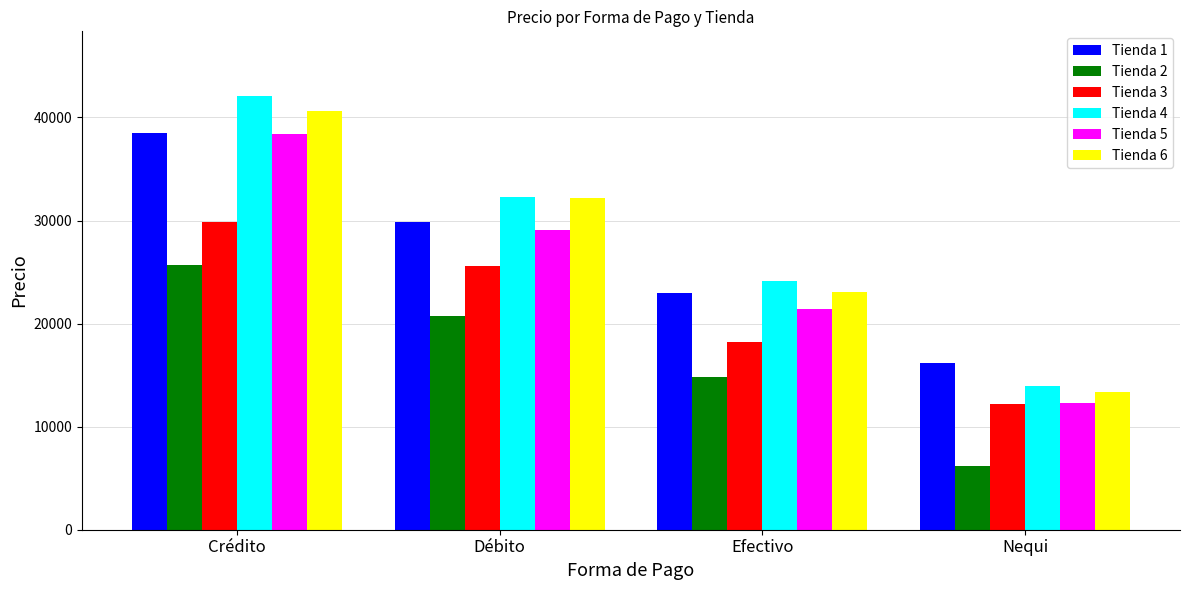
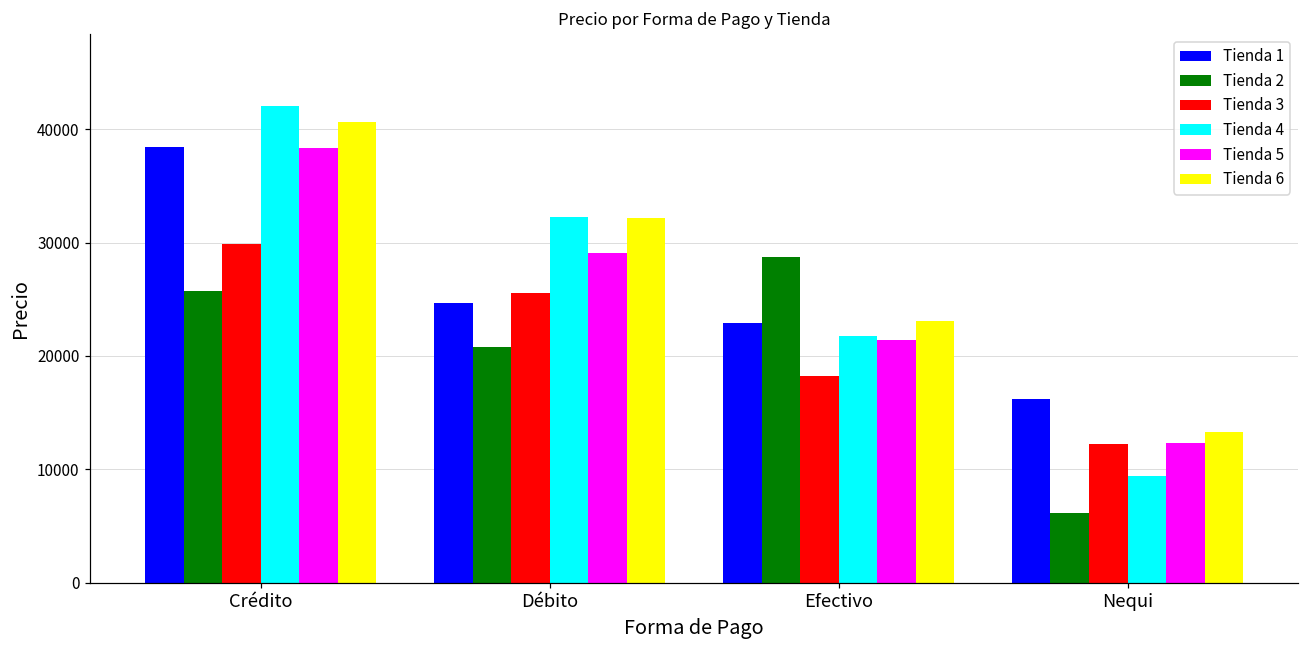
  {
    "Tienda 1": {
      "Crédito": 38500,
-     "Débito": 29900,
+     "Débito": 24700,
      "Efectivo": 22900,
      "Nequi": 16200
    },
    "Tienda 2": {
      "Crédito": 25700,
      "Débito": 20800,
-     "Efectivo": 14800,
+     "Efectivo": 28800,
      "Nequi": 6100
    },
    "Tienda 3": {
      "Crédito": 29900,
      "Débito": 25600,
      "Efectivo": 18200,
      "Nequi": 12200
    },
    "Tienda 4": {
      "Crédito": 42000,
      "Débito": 32200,
-     "Efectivo": 24100,
-     "Nequi": 14000
+     "Efectivo": 21800,
+     "Nequi": 9400
    },
    "Tienda 5": {
      "Crédito": 38400,
      "Débito": 29100,
      "Efectivo": 21400,
      "Nequi": 12300
    },
    "Tienda 6": {
      "Crédito": 40700,
      "Débito": 32200,
      "Efectivo": 23100,
      "Nequi": 13300
    }
  }
